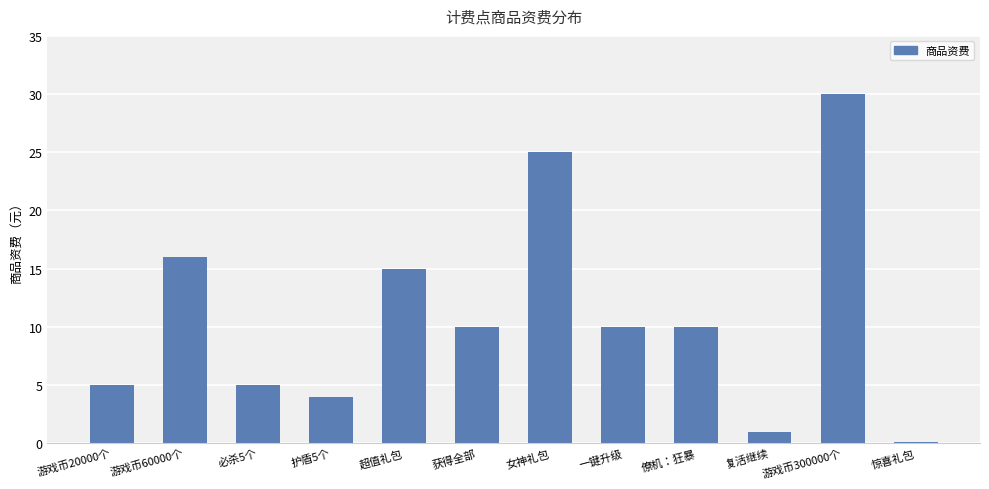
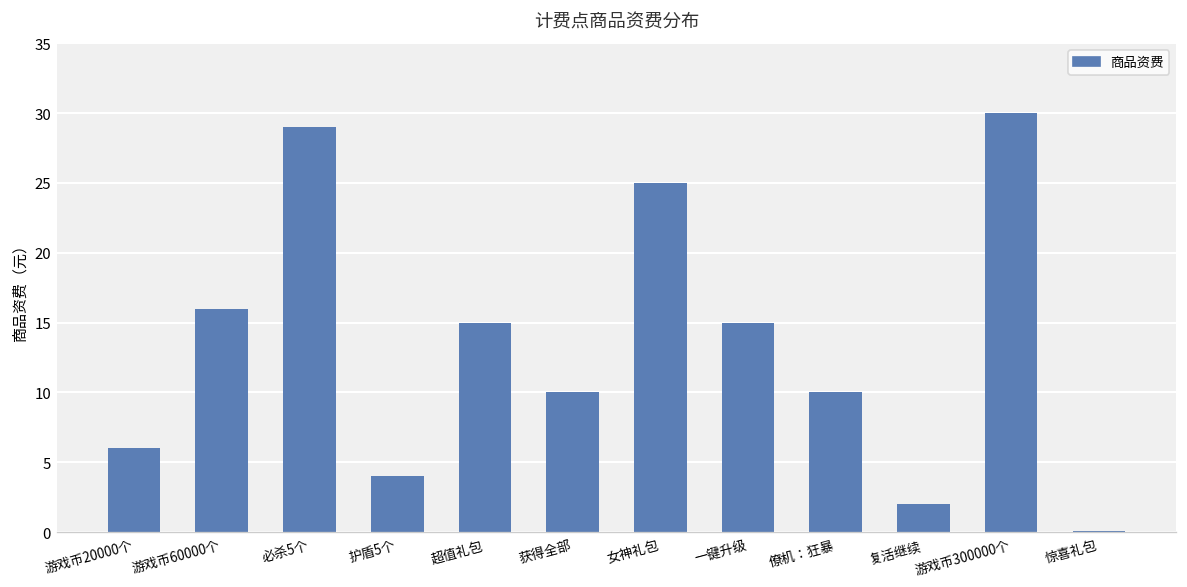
  {
-   "游戏币20000个": 5,
+   "游戏币20000个": 6,
    "游戏币60000个": 16,
-   "必杀5个": 5,
+   "必杀5个": 29,
    "护盾5个": 4,
    "超值礼包": 15,
    "获得全部": 10,
    "女神礼包": 25,
-   "一键升级": 10,
+   "一键升级": 15,
    "僚机：狂暴": 10,
-   "复活继续": 1,
+   "复活继续": 2,
    "游戏币300000个": 30
  }
